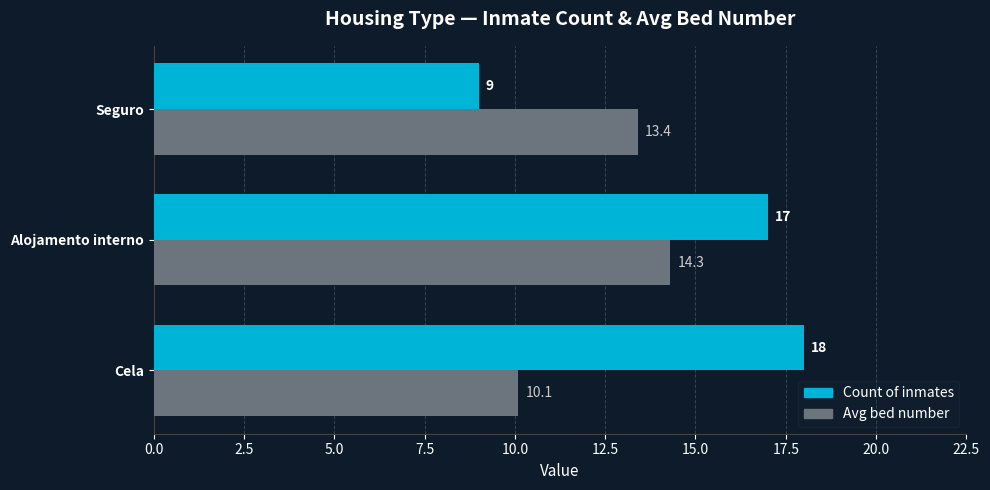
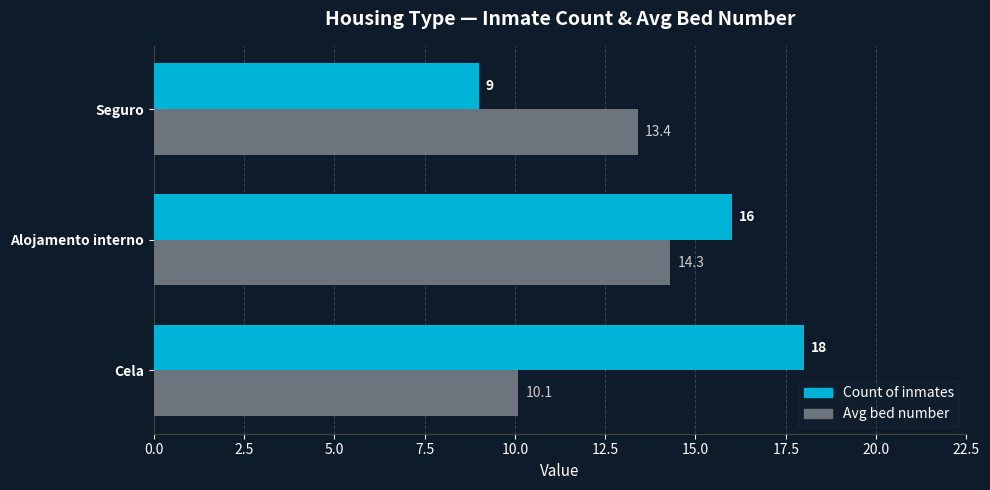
  {
    "Count of inmates": {
      "Seguro": 9,
-     "Alojamento interno": 17,
+     "Alojamento interno": 16,
      "Cela": 18
    }
  }
